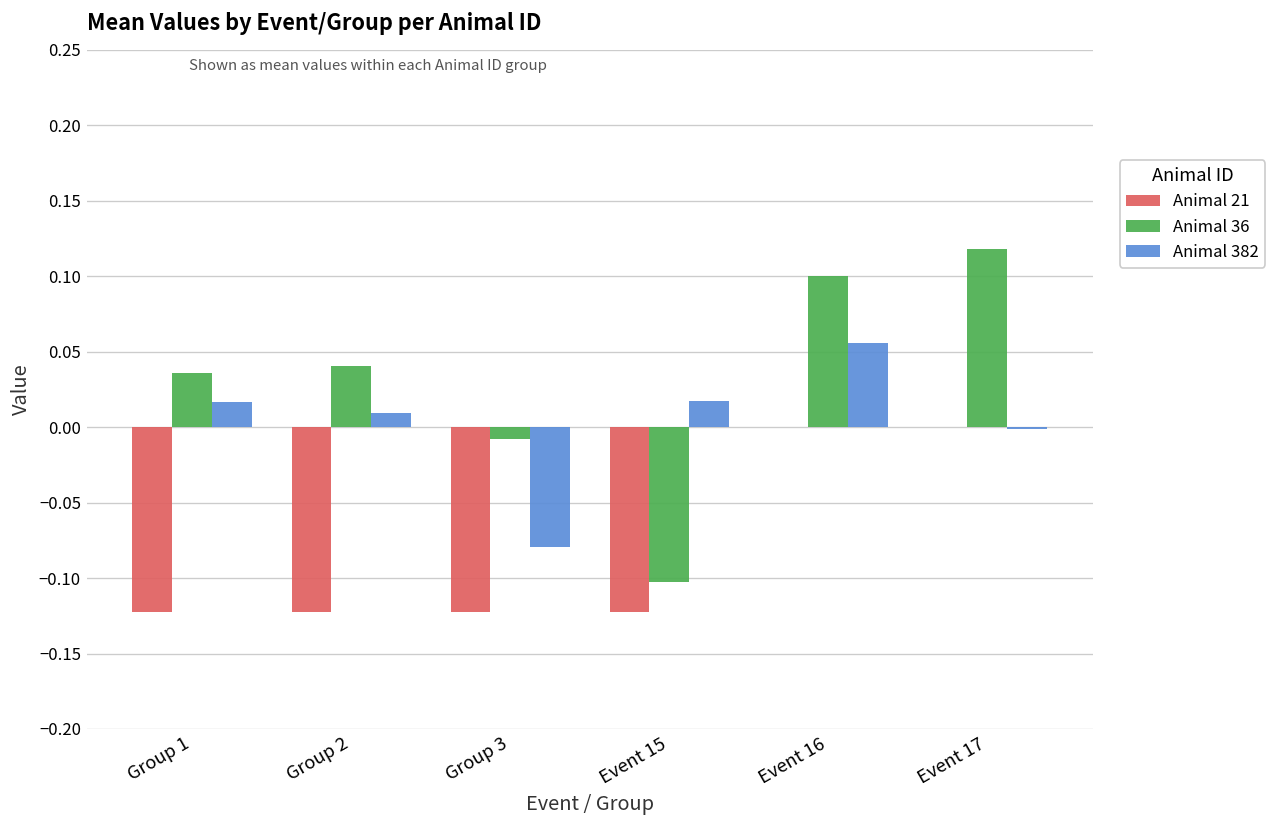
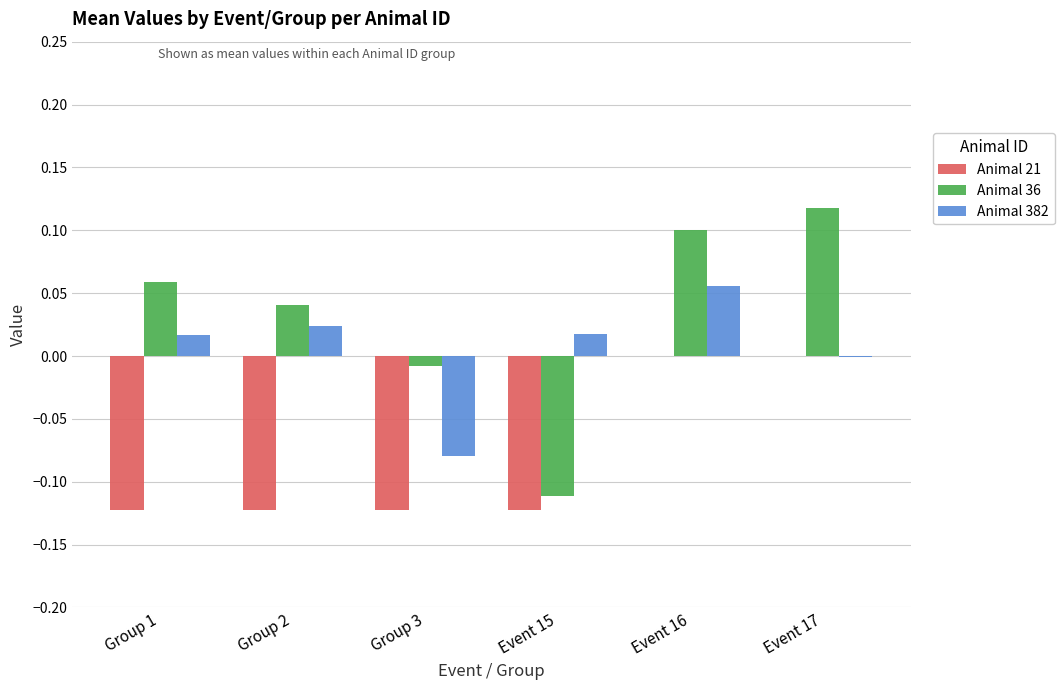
  {
    "Animal 21": {
      "Group 1": -0.122,
      "Group 2": -0.122,
      "Group 3": -0.122,
      "Event 15": -0.122,
      "Event 16": 0.000,
      "Event 17": 0.000
    },
    "Animal 36": {
-     "Group 1": 0.036,
+     "Group 1": 0.059,
      "Group 2": 0.040,
      "Group 3": -0.008,
-     "Event 15": -0.103,
+     "Event 15": -0.112,
      "Event 16": 0.100,
      "Event 17": 0.118
    },
    "Animal 382": {
      "Group 1": 0.016,
-     "Group 2": 0.009,
+     "Group 2": 0.024,
      "Group 3": -0.080,
      "Event 15": 0.018,
      "Event 16": 0.056
    }
  }
